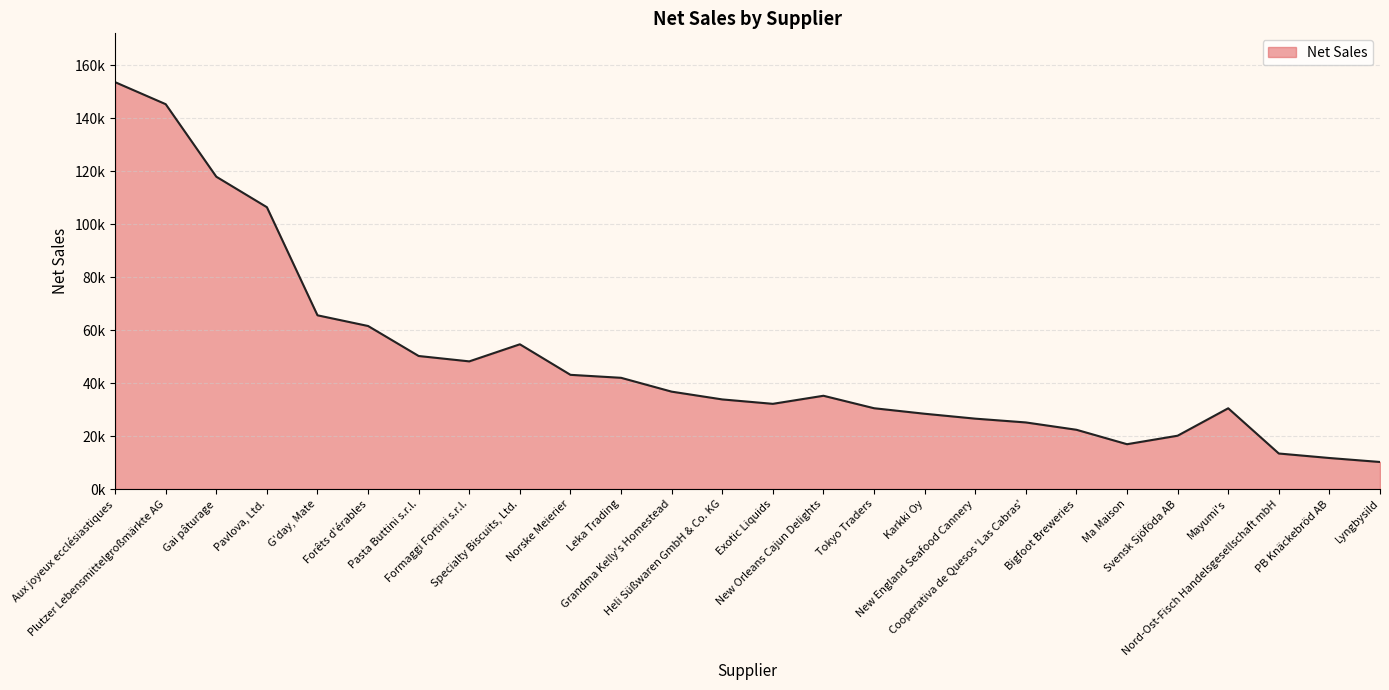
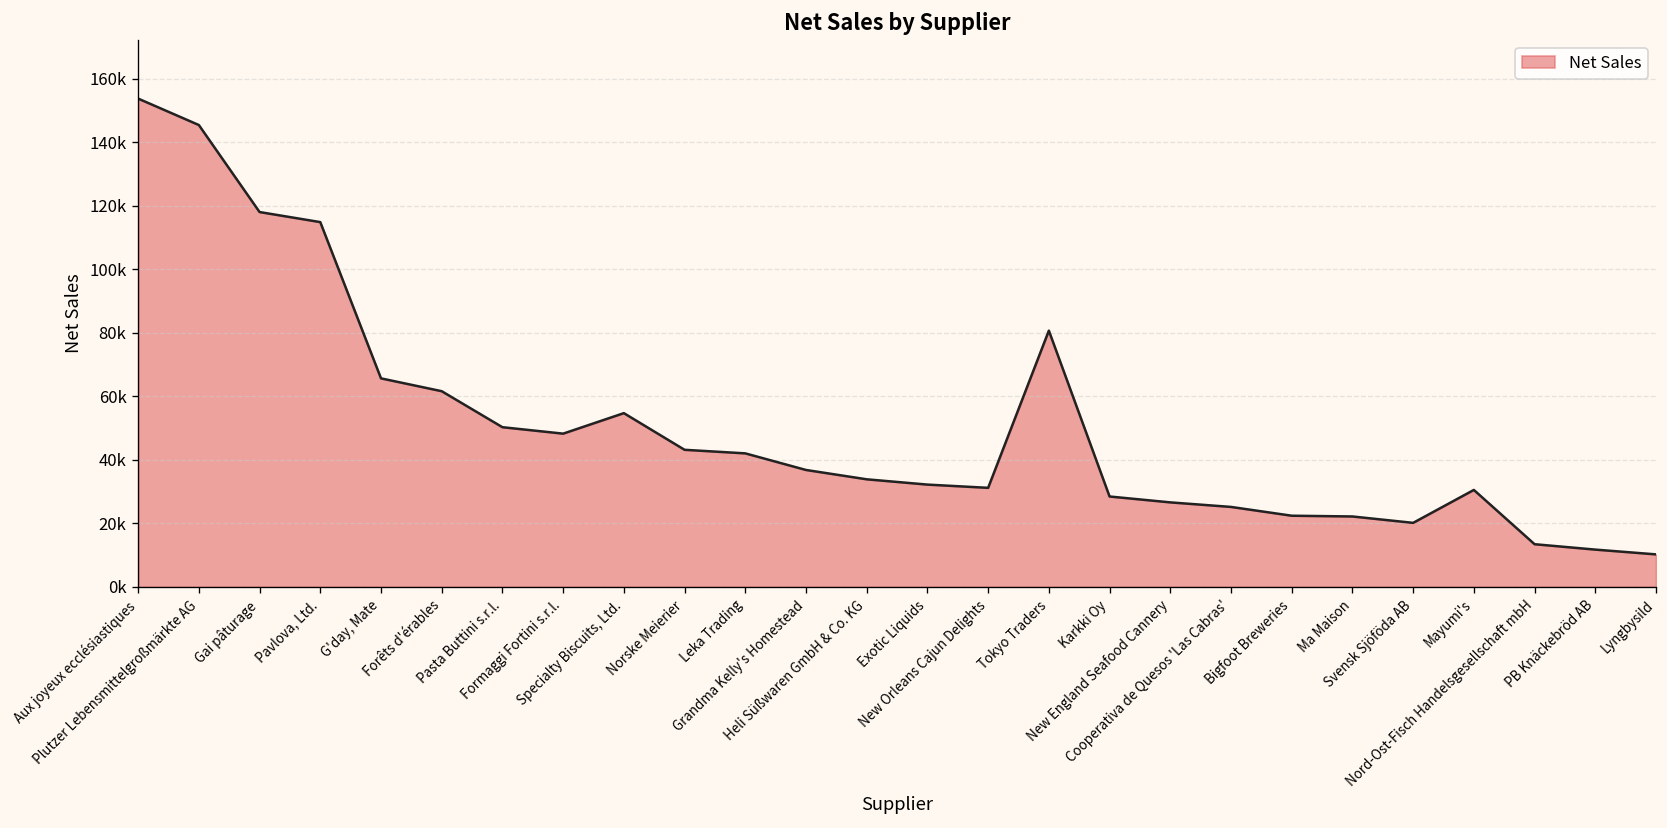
  {
    "Aux joyeux ecclésiastiques": 154000,
    "Plutzer Lebensmittelgroßmärkte AG": 145000,
    "Gai pâturage": 118000,
-   "Pavlova, Ltd.": 106000,
+   "Pavlova, Ltd.": 115000,
    "G'day, Mate": 66000,
    "Forêts d'érables": 62000,
    "Pasta Buttini s.r.l.": 50000,
    "Formaggi Fortini s.r.l.": 48000,
    "Specialty Biscuits, Ltd.": 55000,
    "Norske Meierier": 43000,
    "Leka Trading": 42000,
    "Grandma Kelly's Homestead": 37000,
    "Heli Süßwaren GmbH & Co. KG": 34000,
    "Exotic Liquids": 32000,
-   "New Orleans Cajun Delights": 35000,
-   "Tokyo Traders": 31000,
+   "New Orleans Cajun Delights": 31000,
+   "Tokyo Traders": 81000,
    "Karkki Oy": 28000,
    "New England Seafood Cannery": 27000,
    "Cooperativa de Quesos 'Las Cabras'": 25000,
    "Bigfoot Breweries": 22000,
-   "Ma Maison": 17000,
+   "Ma Maison": 22000,
    "Svensk Sjöföda AB": 20000,
    "Mayumi's": 31000,
    "Nord-Ost-Fisch Handelsgesellschaft mbH": 13000,
    "PB Knäckebröd AB": 12000,
    "Lyngbysild": 10000
  }
